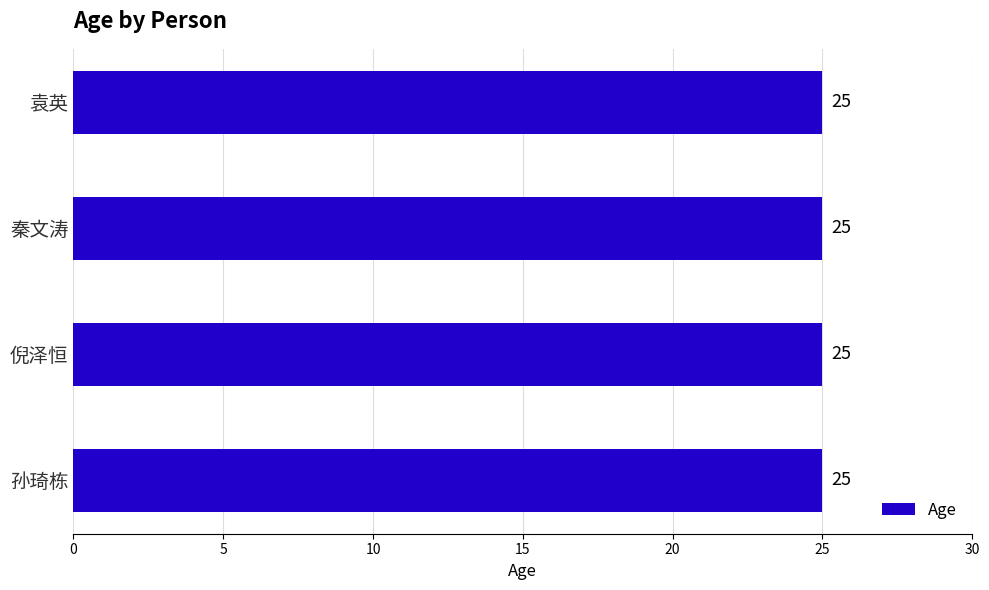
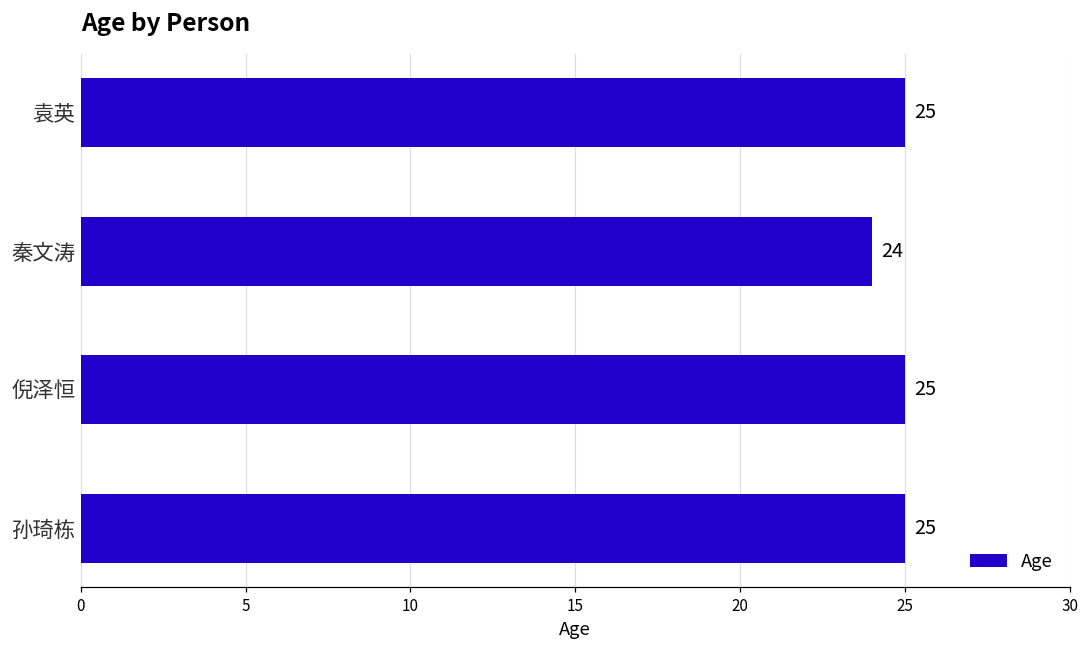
  {
    "袁英": 25,
-   "秦文涛": 25,
+   "秦文涛": 24,
    "倪泽恒": 25,
    "孙琦栋": 25
  }
